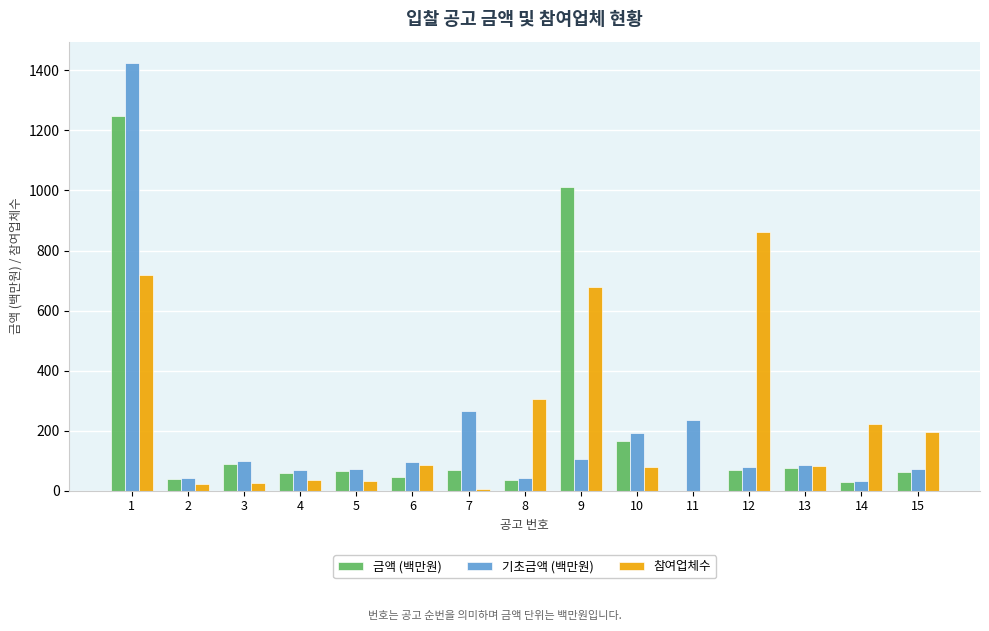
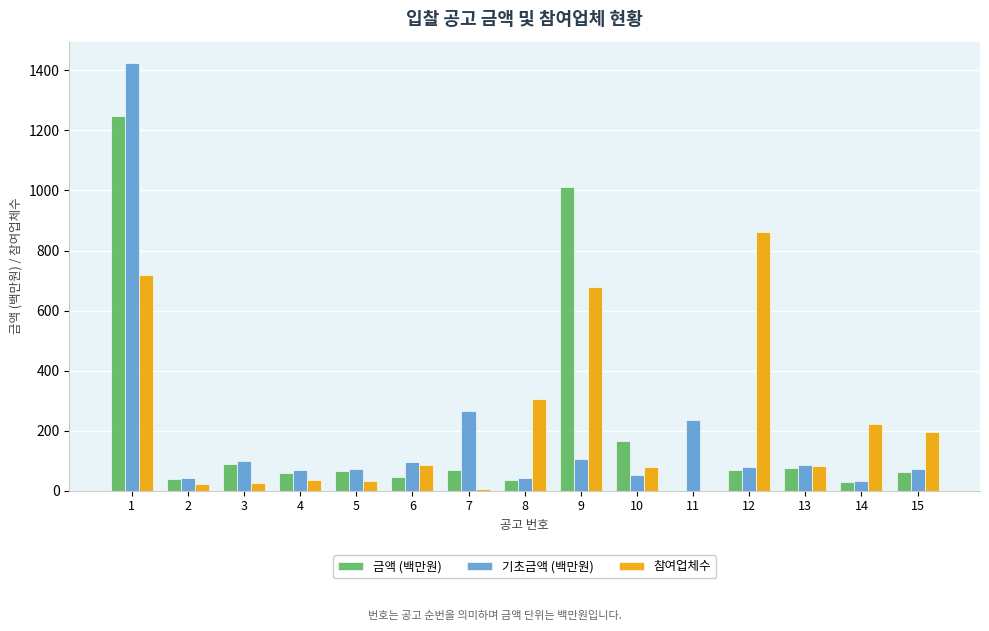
  {
    "금액 (백만원)": {
      "1": 1250,
      "2": 40,
      "3": 90,
      "4": 60,
      "5": 60,
      "6": 50,
      "7": 70,
      "8": 40,
      "9": 1010,
      "10": 170,
      "11": 0,
      "12": 70,
      "13": 80,
      "14": 30,
      "15": 60
    },
    "기초금액 (백만원)": {
      "1": 1420,
      "2": 40,
      "3": 100,
      "4": 70,
      "5": 70,
      "6": 100,
      "7": 260,
      "8": 40,
      "9": 110,
-     "10": 190,
+     "10": 50,
      "11": 230,
      "12": 80,
      "13": 90,
      "14": 30,
      "15": 70
    },
    "참여업체수": {
      "1": 720,
      "2": 20,
      "3": 30,
      "4": 40,
      "5": 30,
      "6": 90,
      "8": 300,
      "9": 680,
      "10": 80,
      "11": 0,
      "12": 860,
      "13": 80,
      "14": 220,
      "15": 200
    }
  }
